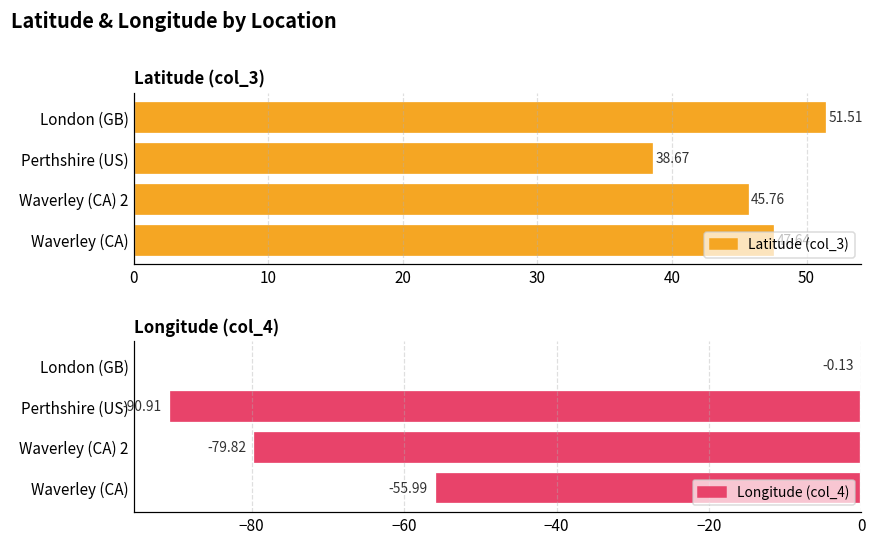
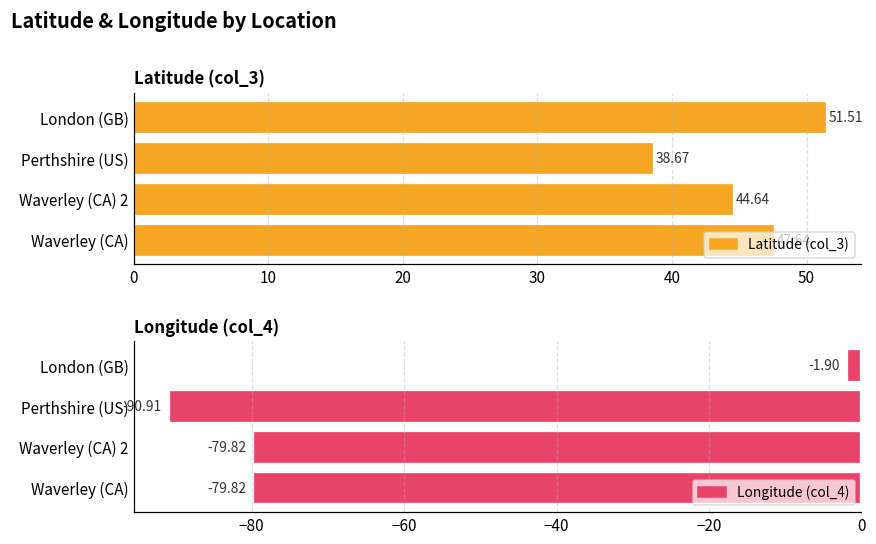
  {
    "Latitude (col_3)": {
      "London (GB)": 51.51,
      "Perthshire (US)": 38.67,
-     "Waverley (CA) 2": 45.76
+     "Waverley (CA) 2": 44.64
    },
    "Longitude (col_4)": {
-     "London (GB)": -0.13,
+     "London (GB)": -1.90,
      "Perthshire (US)": -90.91,
      "Waverley (CA) 2": -79.82,
-     "Waverley (CA)": -55.99
+     "Waverley (CA)": -79.82
    }
  }
